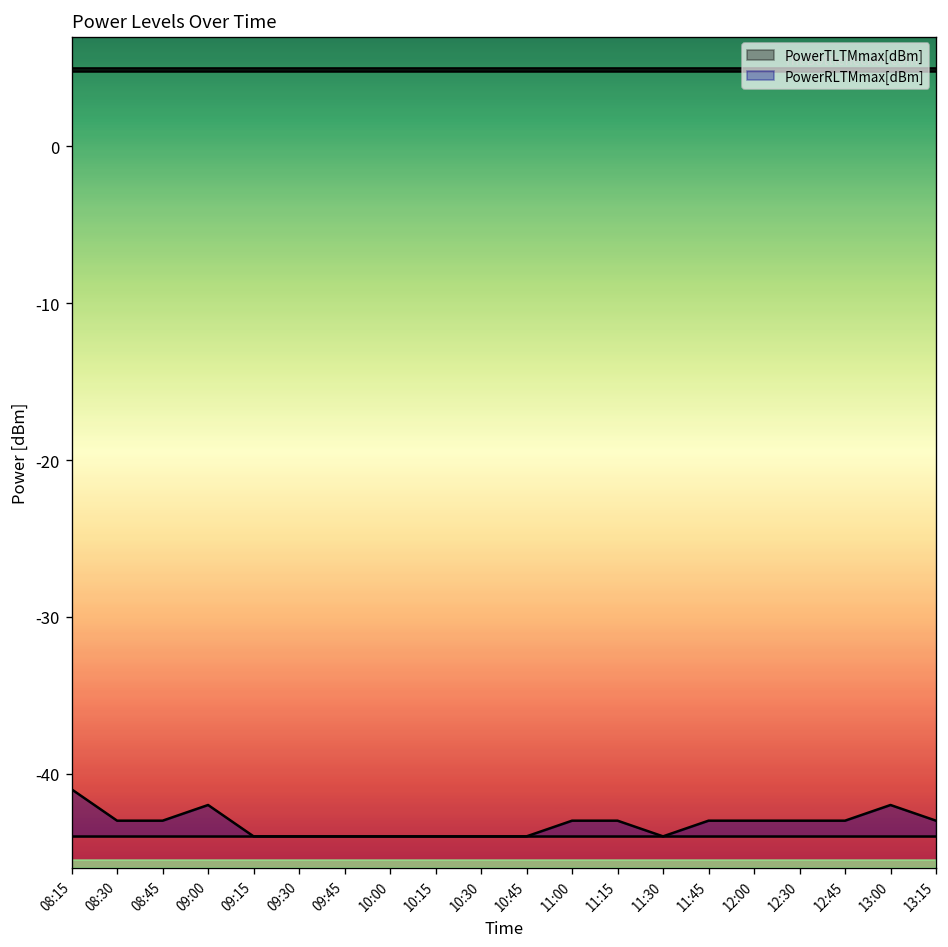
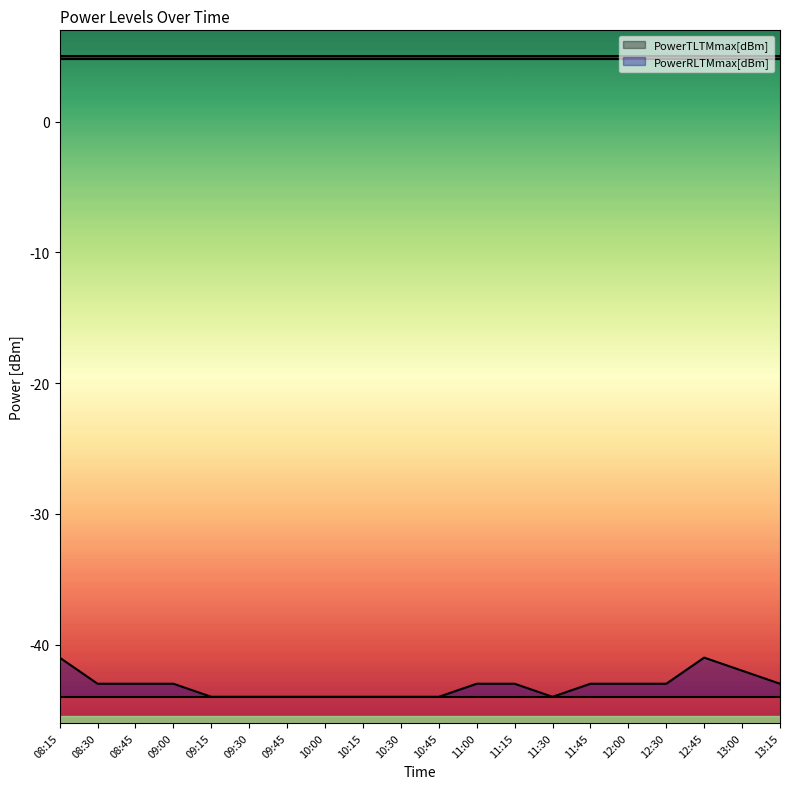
  {
    "PowerRLTMmax[dBm]": {
      "08:15": -41,
      "08:30": -43,
      "08:45": -43,
-     "09:00": -42,
+     "09:00": -43,
      "11:00": -43,
      "11:15": -43,
      "11:45": -43,
      "12:00": -43,
      "12:30": -43,
-     "12:45": -43,
+     "12:45": -41,
      "13:00": -42,
      "13:15": -43
    }
  }
